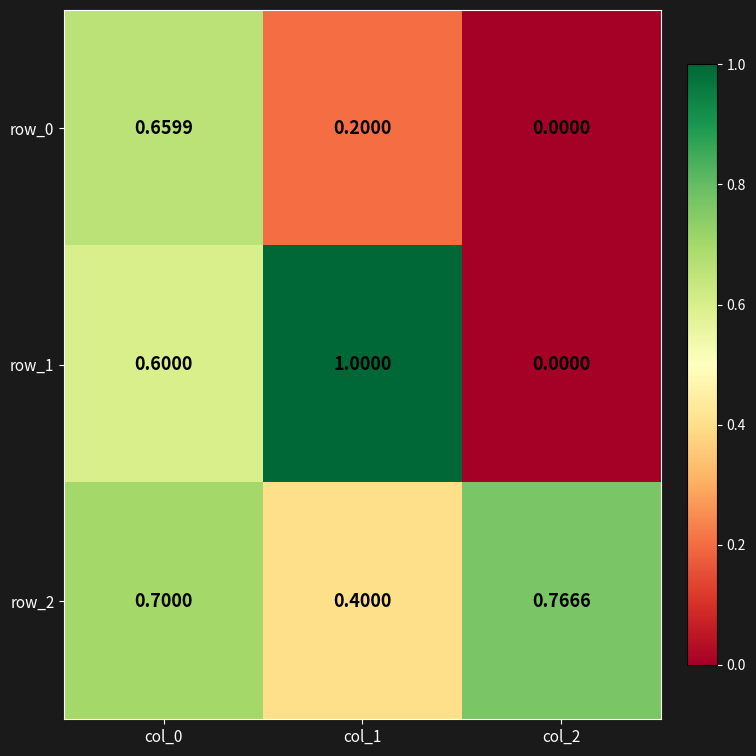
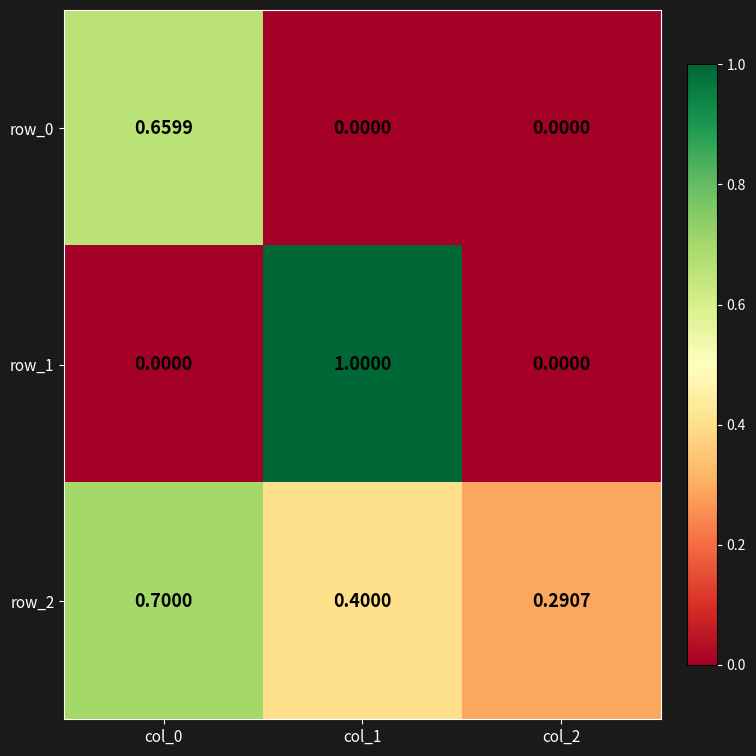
  {
    "row_0": {
      "col_0": 0.6599,
-     "col_1": 0.2000,
+     "col_1": 0.0000,
      "col_2": 0.0000
    },
    "row_1": {
-     "col_0": 0.6000,
+     "col_0": 0.0000,
      "col_1": 1.0000,
      "col_2": 0.0000
    },
    "row_2": {
      "col_0": 0.7000,
      "col_1": 0.4000,
-     "col_2": 0.7666
+     "col_2": 0.2907
    }
  }
